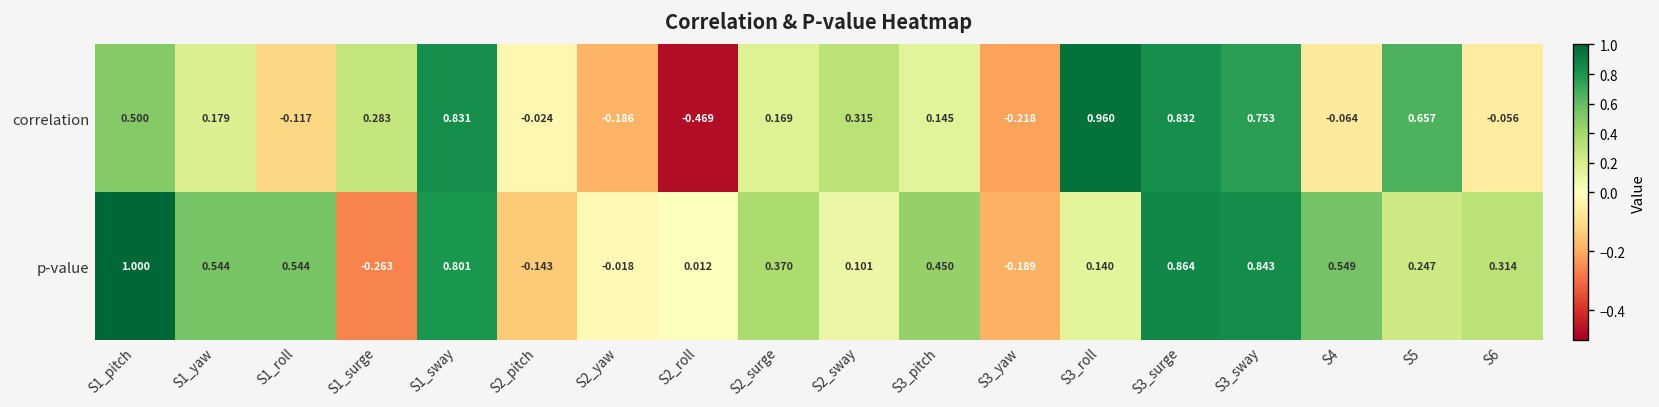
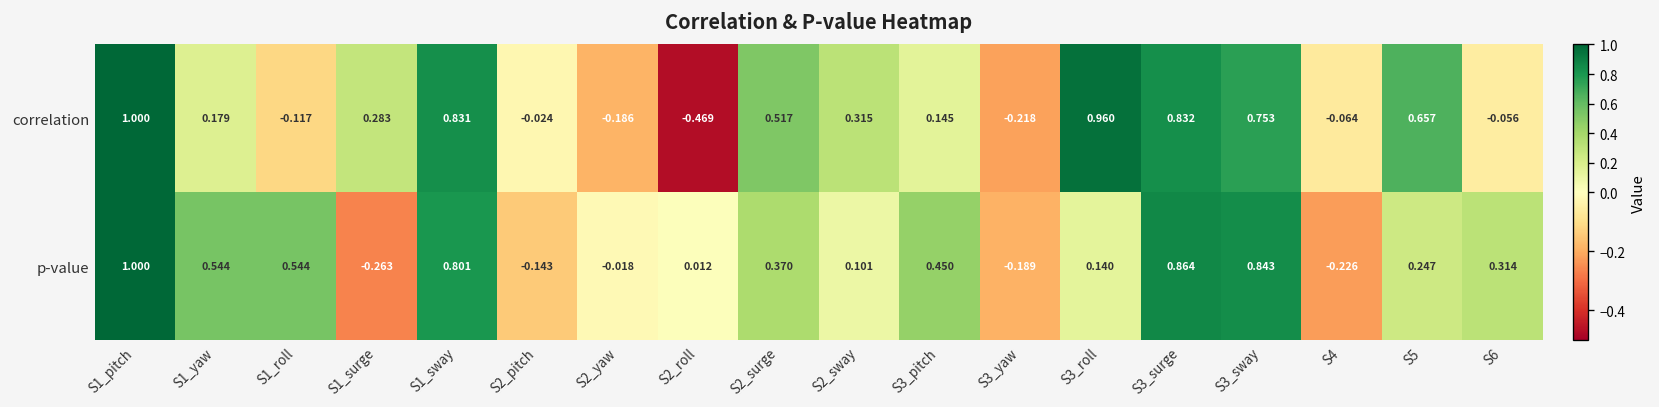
  {
    "correlation": {
-     "S1_pitch": 0.500,
+     "S1_pitch": 1.000,
      "S1_yaw": 0.179,
      "S1_roll": -0.117,
      "S1_surge": 0.283,
      "S1_sway": 0.831,
      "S2_pitch": -0.024,
      "S2_yaw": -0.186,
      "S2_roll": -0.469,
-     "S2_surge": 0.169,
+     "S2_surge": 0.517,
      "S2_sway": 0.315,
      "S3_pitch": 0.145,
      "S3_yaw": -0.218,
      "S3_roll": 0.960,
      "S3_surge": 0.832,
      "S3_sway": 0.753,
      "S4": -0.064,
      "S5": 0.657,
      "S6": -0.056
    },
    "p-value": {
      "S1_pitch": 1.000,
      "S1_yaw": 0.544,
      "S1_roll": 0.544,
      "S1_surge": -0.263,
      "S1_sway": 0.801,
      "S2_pitch": -0.143,
      "S2_yaw": -0.018,
      "S2_roll": 0.012,
      "S2_surge": 0.370,
      "S2_sway": 0.101,
      "S3_pitch": 0.450,
      "S3_yaw": -0.189,
      "S3_roll": 0.140,
      "S3_surge": 0.864,
      "S3_sway": 0.843,
-     "S4": 0.549,
+     "S4": -0.226,
      "S5": 0.247,
      "S6": 0.314
    }
  }
